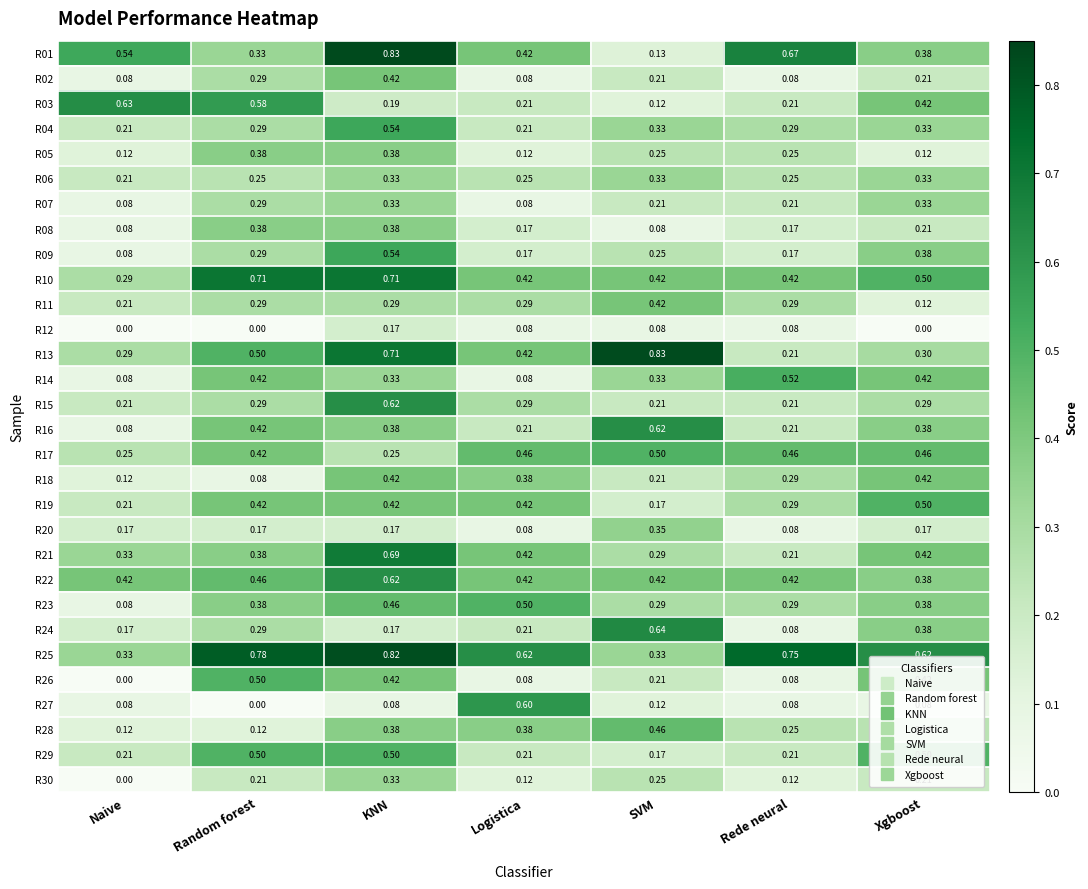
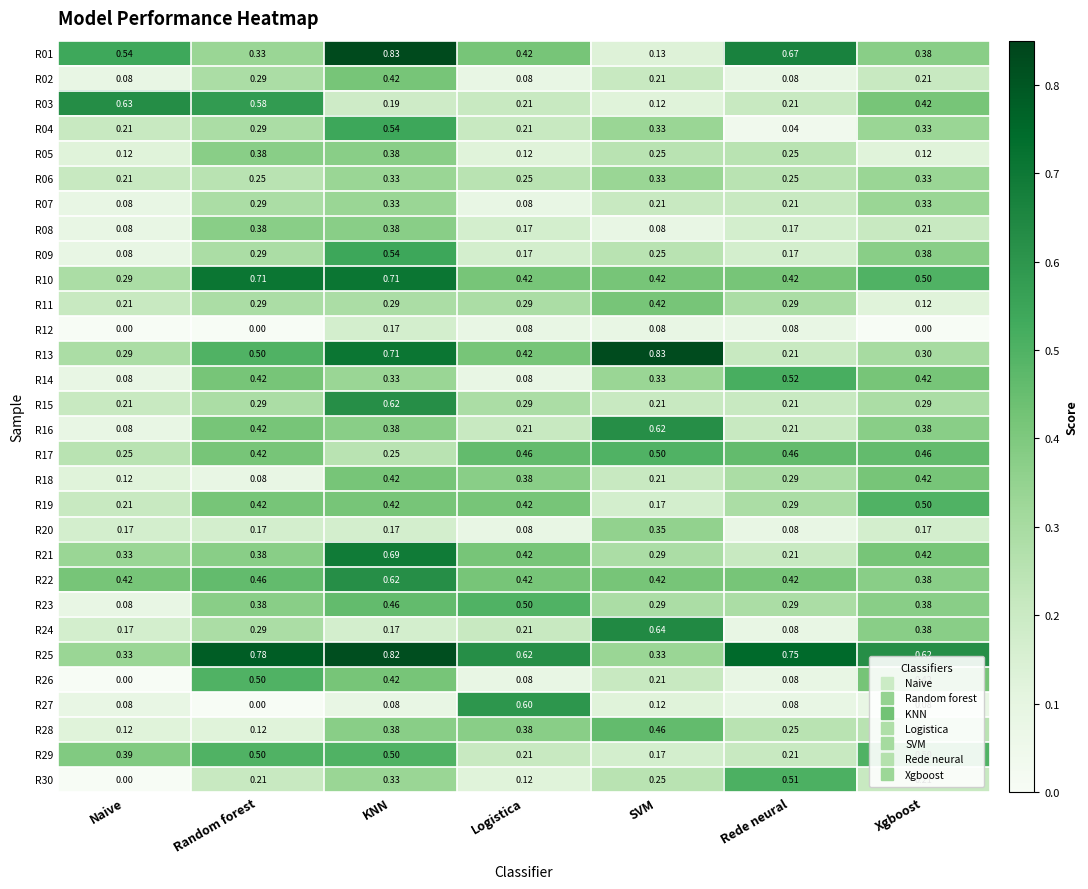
  {
    "R04": {
      "Naive": 0.21,
      "Random forest": 0.29,
      "KNN": 0.54,
      "Logistica": 0.21,
      "SVM": 0.33,
-     "Rede neural": 0.29,
+     "Rede neural": 0.04,
      "Xgboost": 0.33
    },
    "R29": {
-     "Naive": 0.21,
+     "Naive": 0.39,
      "Random forest": 0.50,
      "KNN": 0.50,
      "Logistica": 0.21,
      "SVM": 0.17,
      "Rede neural": 0.21
    },
    "R30": {
      "Naive": 0.00,
      "Random forest": 0.21,
      "KNN": 0.33,
      "Logistica": 0.12,
      "SVM": 0.25,
-     "Rede neural": 0.12
+     "Rede neural": 0.51
    }
  }
